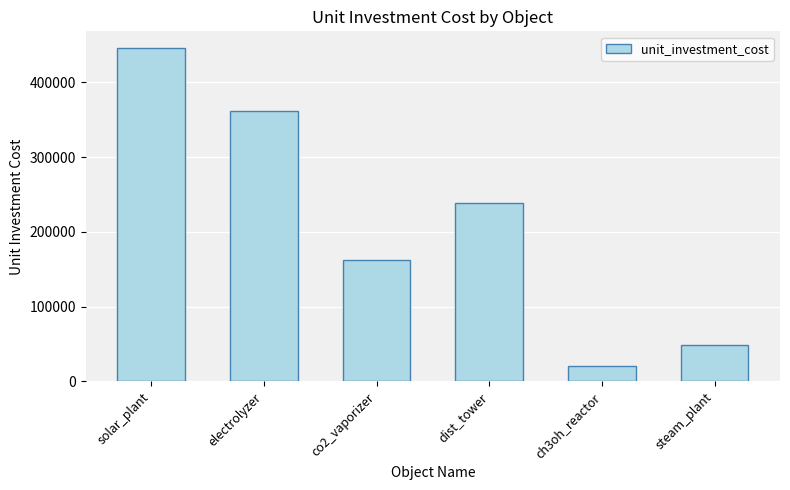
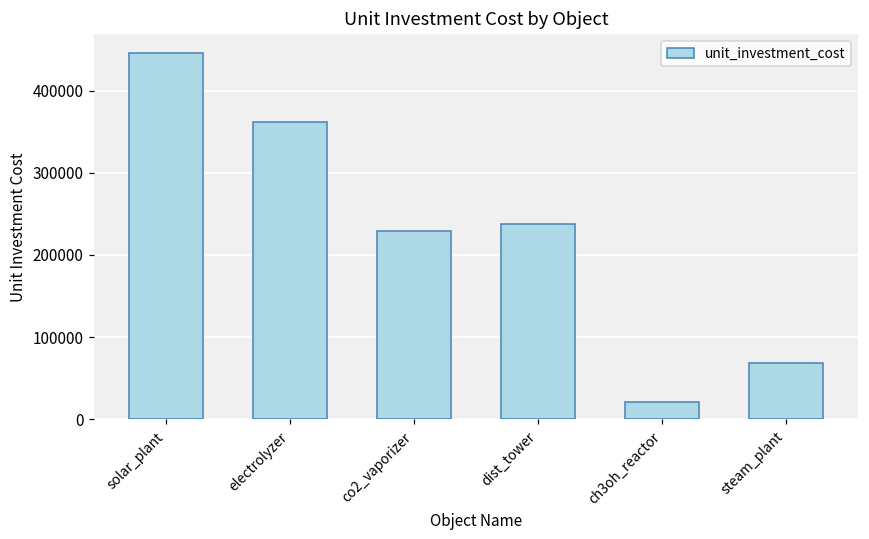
  {
    "solar_plant": 450000,
    "electrolyzer": 360000,
-   "co2_vaporizer": 160000,
+   "co2_vaporizer": 230000,
    "dist_tower": 240000,
    "ch3oh_reactor": 20000,
-   "steam_plant": 50000
+   "steam_plant": 70000
  }
